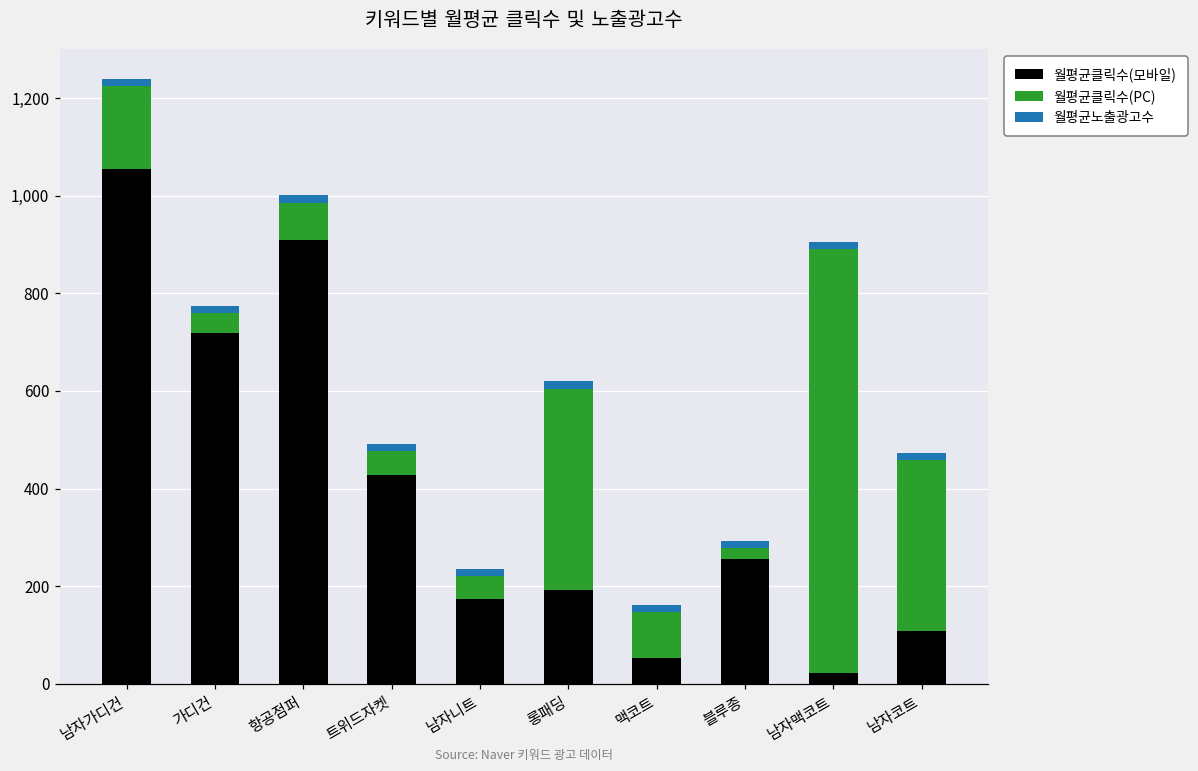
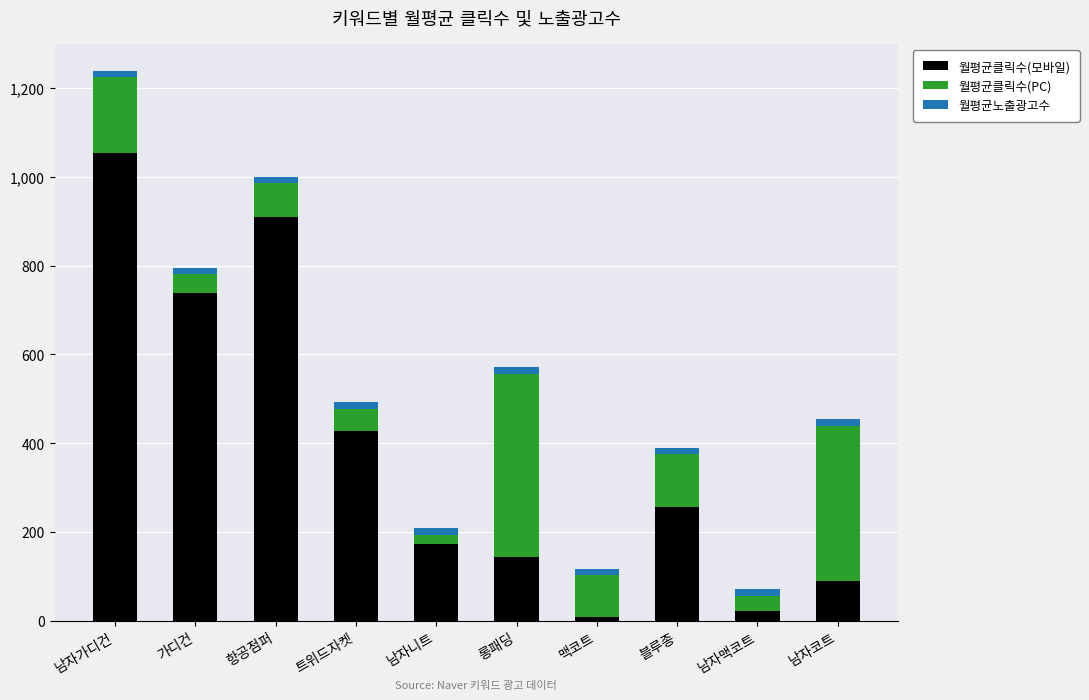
  {
    "월평균클릭수(모바일)": {
      "남자가디건": "1,050",
-     "가디건": "720",
+     "가디건": "740",
      "항공점퍼": "910",
      "트위드자켓": "430",
      "남자니트": "170",
-     "롱패딩": "190",
-     "맥코트": "50",
+     "롱패딩": "140",
+     "맥코트": "10",
      "블루종": "260",
      "남자맥코트": "20",
-     "남자코트": "110"
+     "남자코트": "90"
    },
    "월평균클릭수(PC)": {
      "남자가디건": "170",
      "가디건": "40",
      "항공점퍼": "80",
      "트위드자켓": "50",
-     "남자니트": "50",
+     "남자니트": "20",
      "롱패딩": "410",
      "맥코트": "90",
-     "블루종": "20",
-     "남자맥코트": "870",
+     "블루종": "120",
+     "남자맥코트": "30",
      "남자코트": "350"
    },
    "월평균노출광고수": {
      "남자가디건": "20",
      "가디건": "20",
      "항공점퍼": "20",
      "트위드자켓": "20",
      "남자니트": "20",
      "롱패딩": "20",
      "맥코트": "20",
      "블루종": "20",
      "남자맥코트": "20",
      "남자코트": "20"
    }
  }
